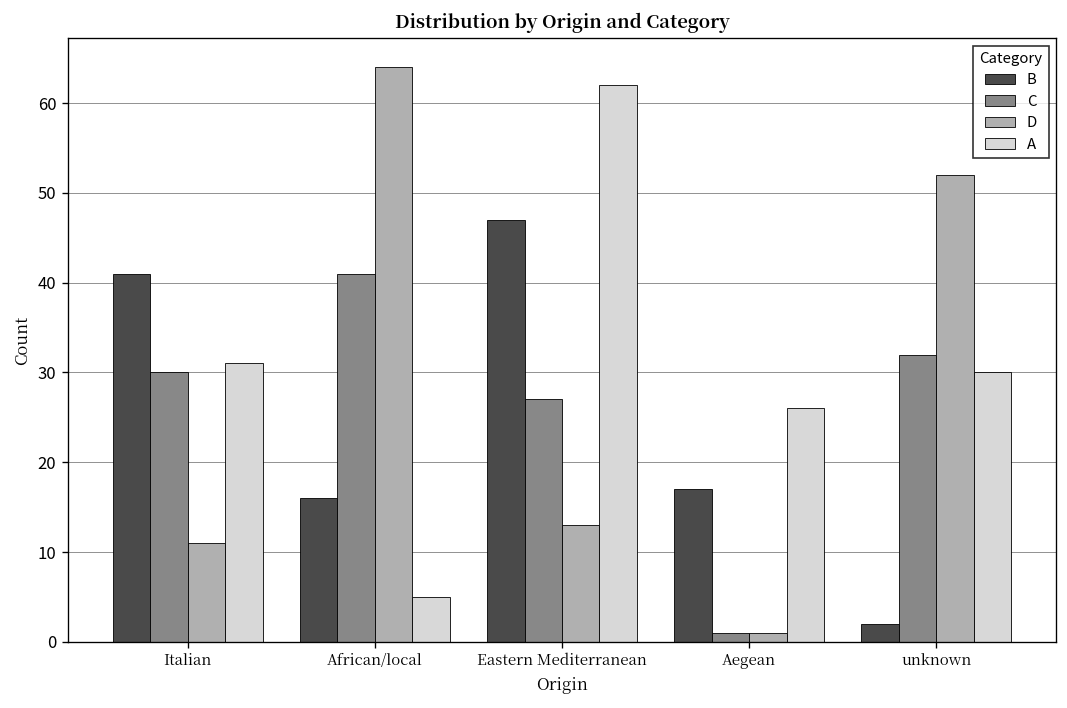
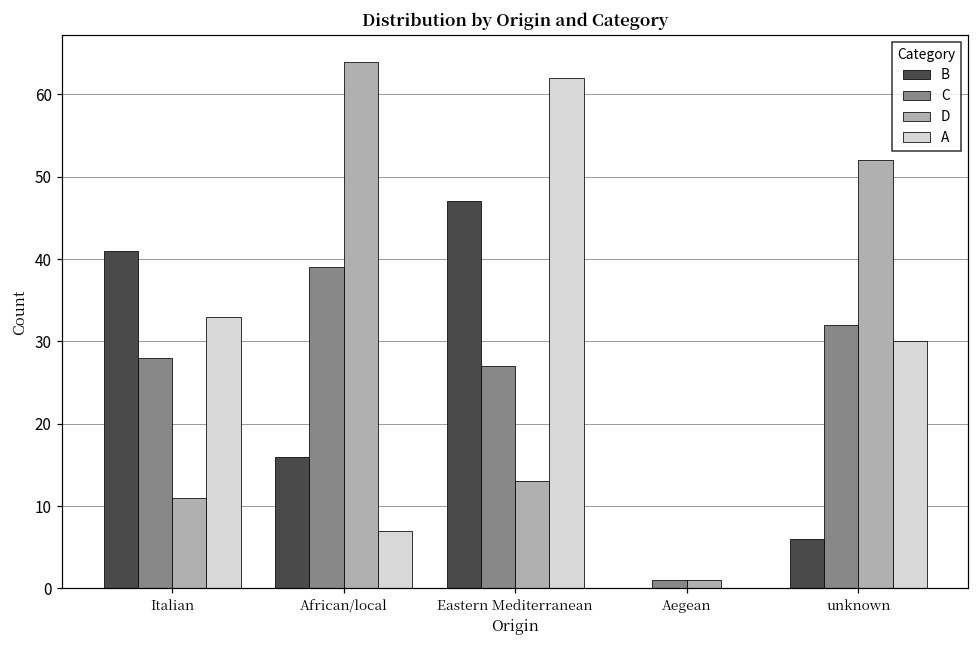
  {
    "B": {
      "Italian": 41,
      "African/local": 16,
      "Eastern Mediterranean": 47,
-     "Aegean": 17,
-     "unknown": 2
+     "Aegean": 0,
+     "unknown": 6
    },
    "C": {
-     "Italian": 30,
-     "African/local": 41,
+     "Italian": 28,
+     "African/local": 39,
      "Eastern Mediterranean": 27,
      "Aegean": 1,
      "unknown": 32
    },
    "D": {
      "Italian": 11,
      "African/local": 64,
      "Eastern Mediterranean": 13,
      "Aegean": 1,
      "unknown": 52
    },
    "A": {
-     "Italian": 31,
-     "African/local": 5,
+     "Italian": 33,
+     "African/local": 7,
      "Eastern Mediterranean": 62,
-     "Aegean": 26,
+     "Aegean": 0,
      "unknown": 30
    }
  }
